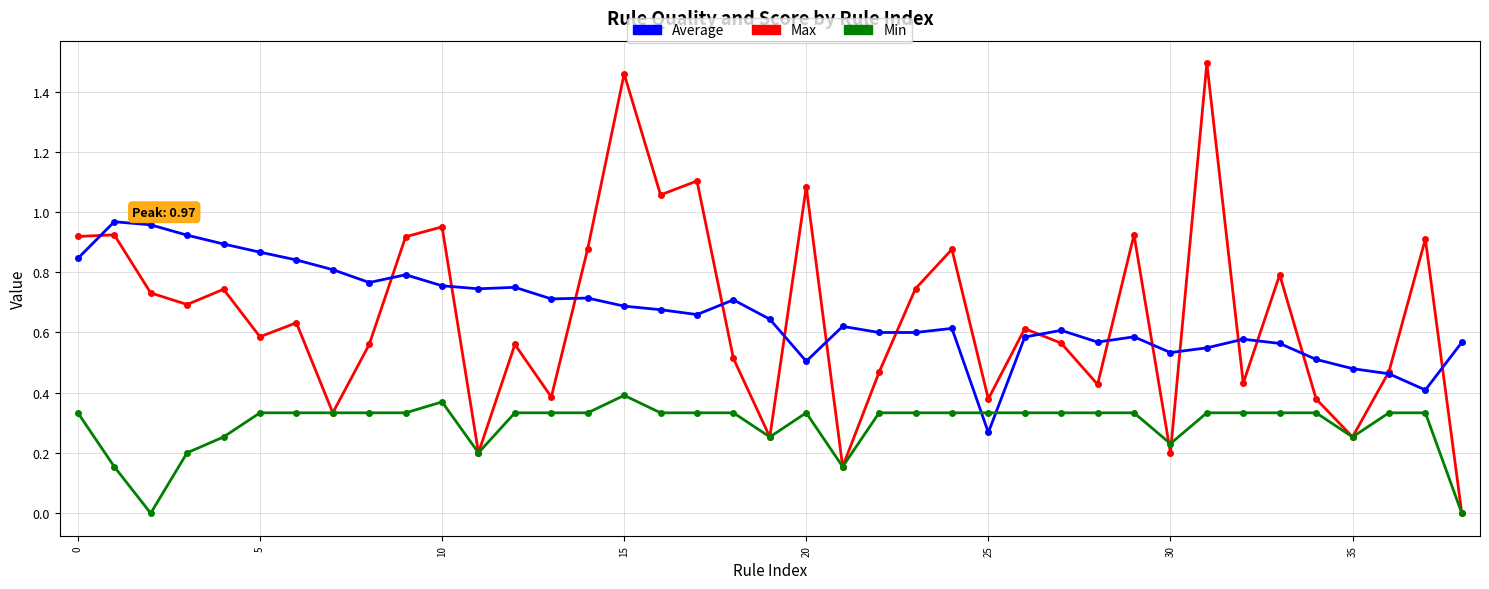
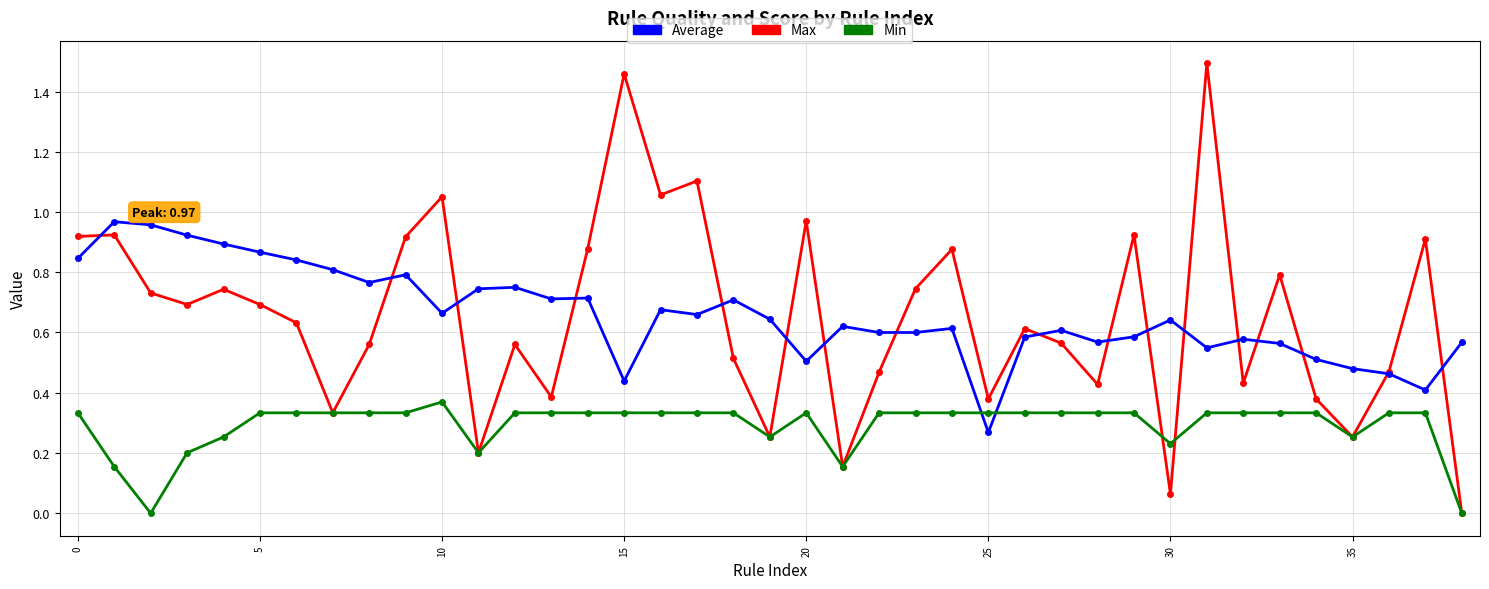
  {
    "Max": {
      "0": 0.92,
-     "5": 0.59,
-     "10": 0.95,
+     "5": 0.69,
+     "10": 1.05,
      "15": 1.46,
-     "20": 1.08,
+     "20": 0.97,
      "25": 0.38,
-     "30": 0.20
+     "30": 0.06
    },
    "Average": {
      "0": 0.85,
      "5": 0.87,
-     "10": 0.76,
-     "15": 0.69,
+     "10": 0.66,
+     "15": 0.44,
      "20": 0.50,
      "25": 0.27,
-     "30": 0.53,
+     "30": 0.64,
      "35": 0.48
    },
    "Min": {
      "0": 0.33,
      "5": 0.33,
      "10": 0.37,
-     "15": 0.39,
+     "15": 0.33,
      "20": 0.33,
      "25": 0.33,
      "30": 0.23
    }
  }
